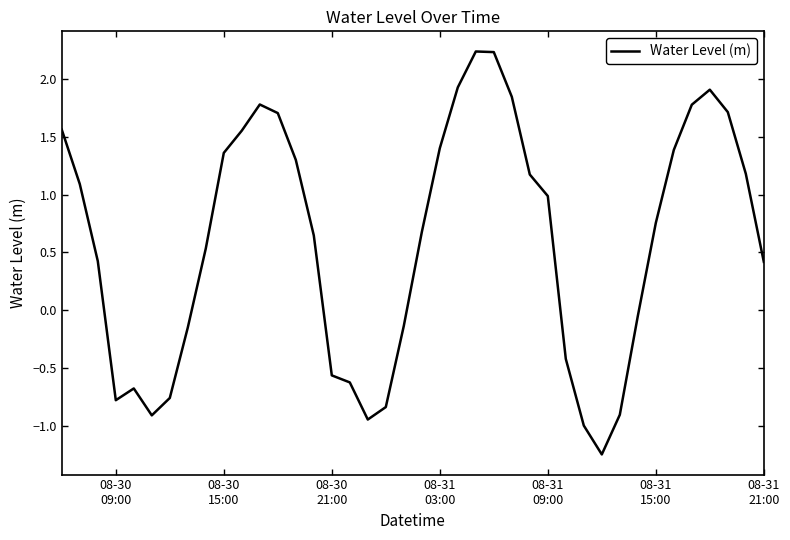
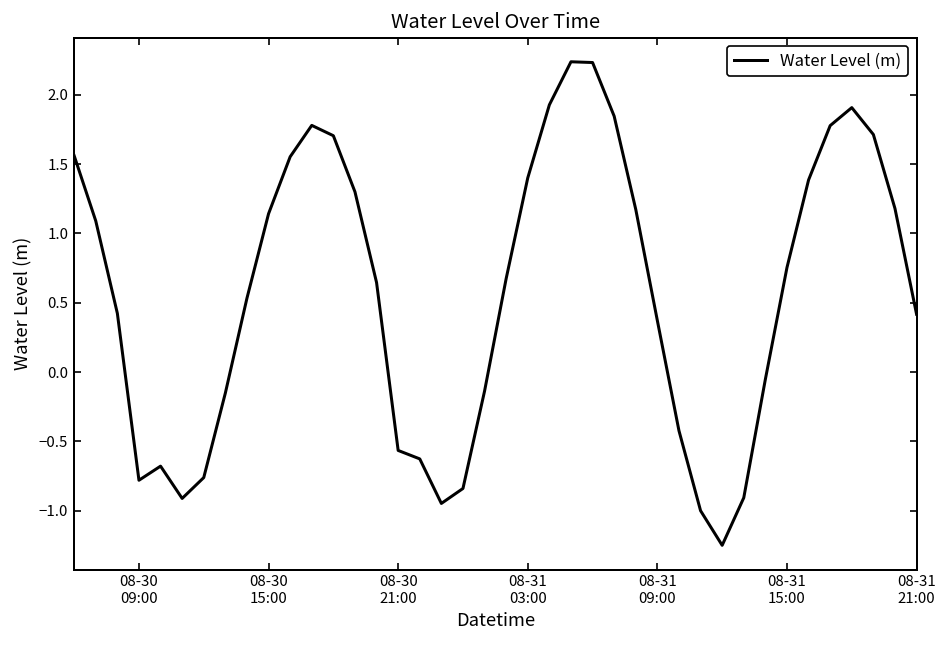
  {
    "08-30 09:00": -0.78,
-   "08-30 15:00": 1.36,
+   "08-30 15:00": 1.14,
    "08-30 21:00": -0.56,
    "08-31 03:00": 1.40,
-   "08-31 09:00": 0.99,
+   "08-31 09:00": 0.37,
    "08-31 15:00": 0.75,
    "08-31 21:00": 0.42
  }
